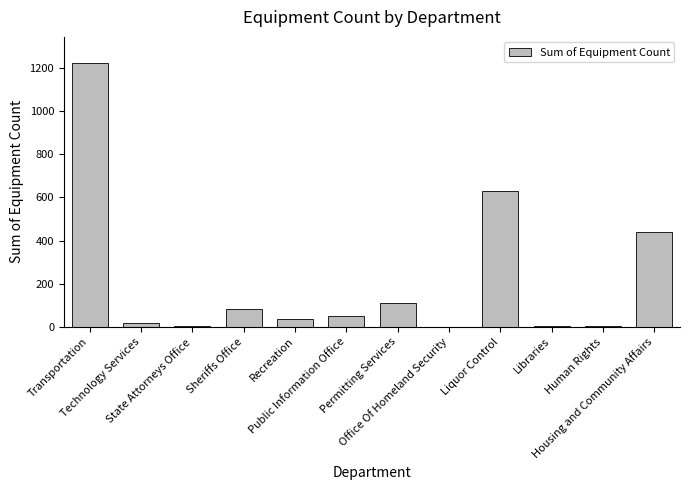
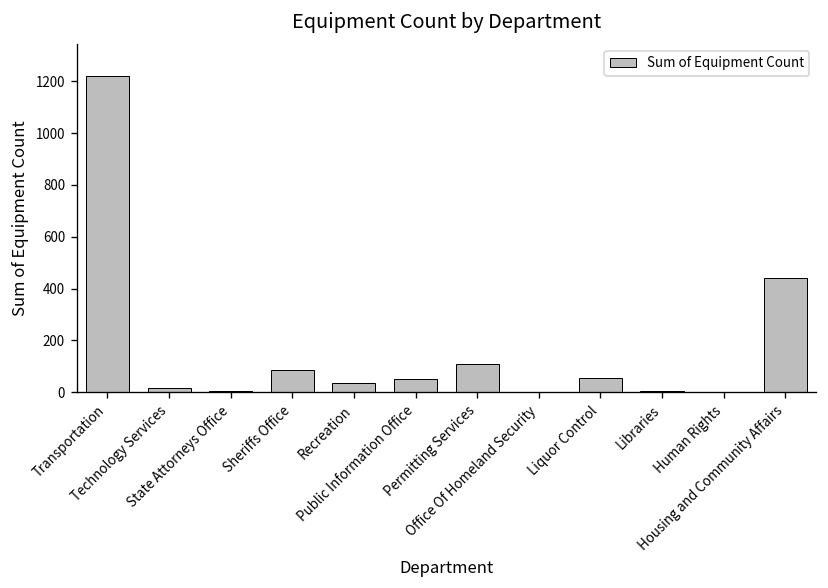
  {
    "Transportation": 1220,
    "Technology Services": 20,
    "Sheriffs Office": 90,
    "Recreation": 40,
    "Public Information Office": 50,
    "Permitting Services": 110,
-   "Liquor Control": 630,
+   "Liquor Control": 60,
    "Housing and Community Affairs": 440
  }
